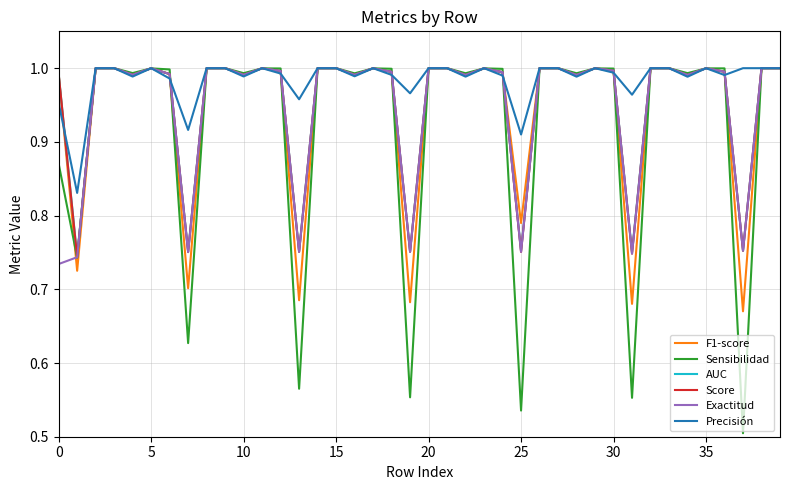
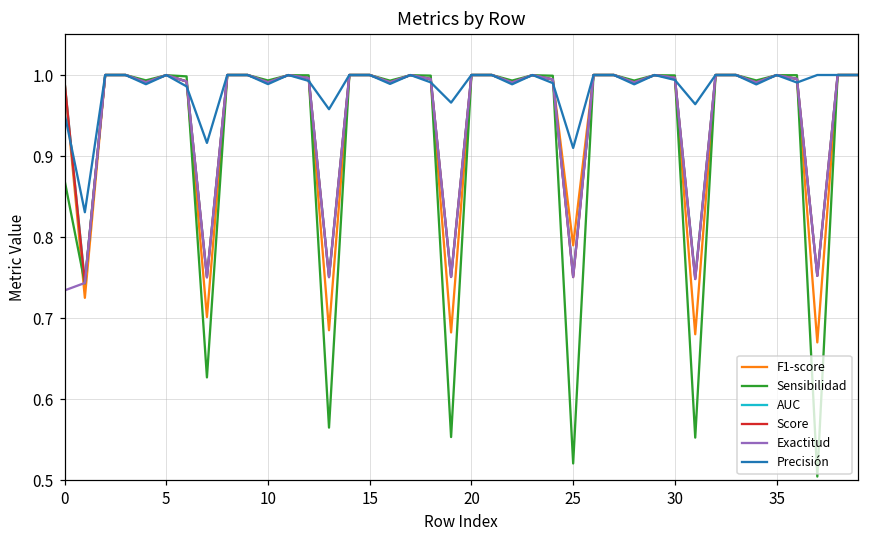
  {
    "F1-score": {
      "25": 0.79
    },
    "Sensibilidad": {
      "0": 0.87,
-     "25": 0.54
+     "25": 0.52
    },
    "Exactitud": {
      "0": 0.73
    },
    "Precisión": {
      "0": 0.95,
      "25": 0.91
    }
  }
